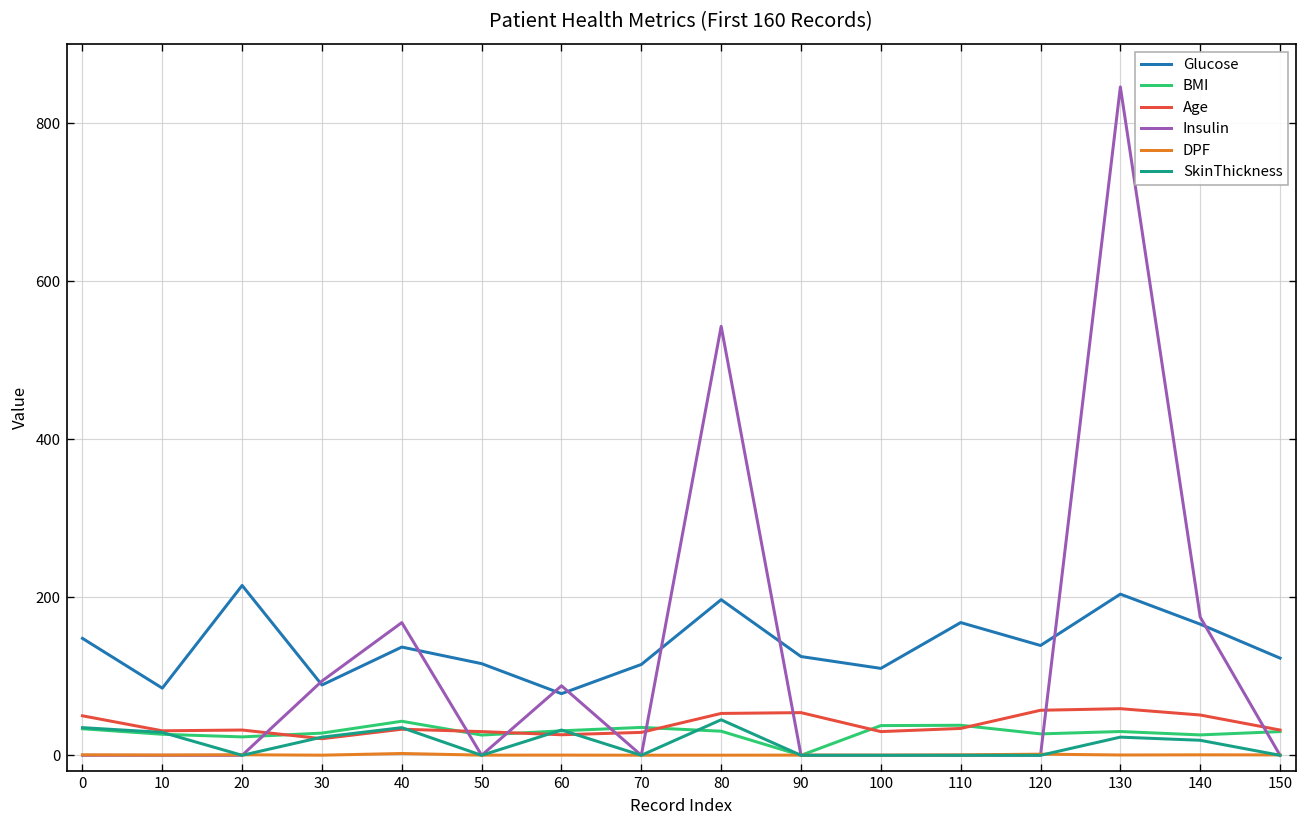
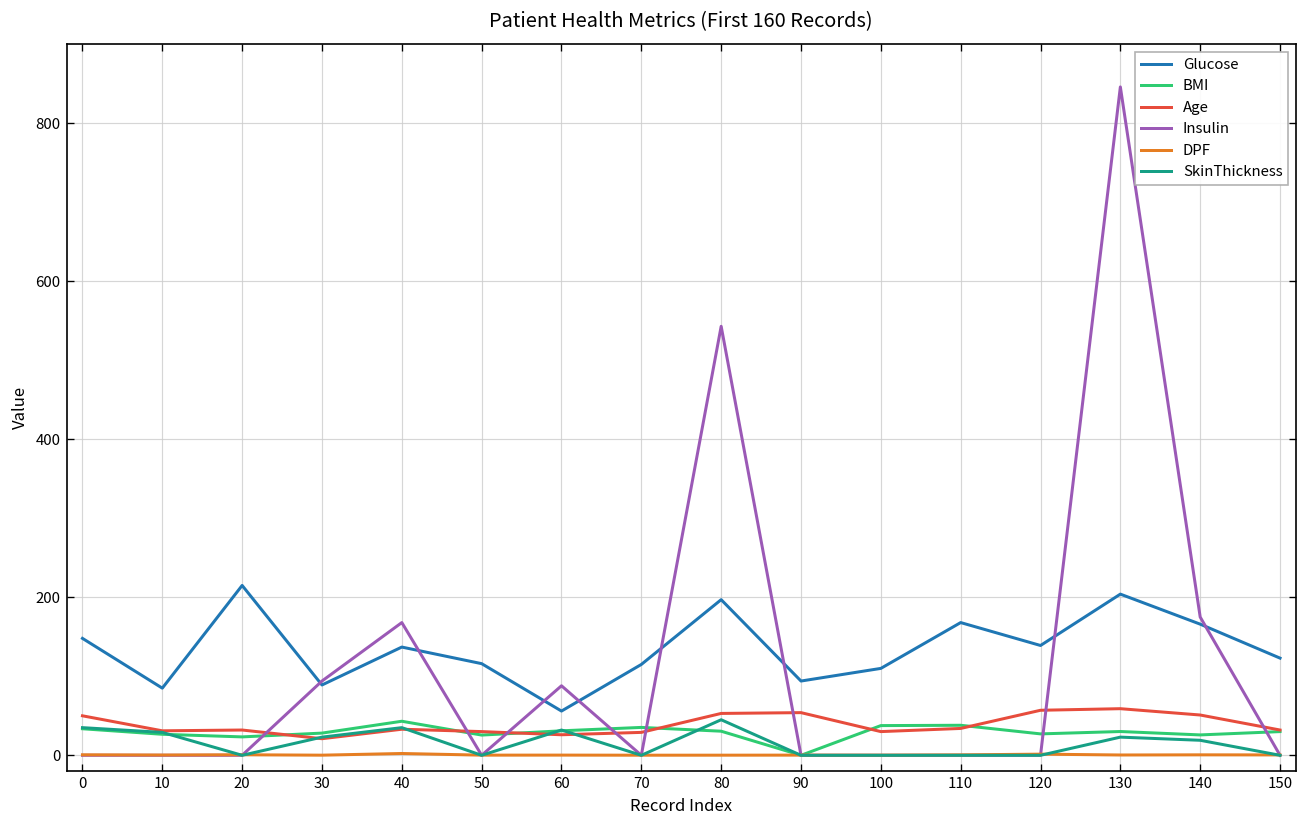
  {
    "Glucose": {
      "0": 150,
      "10": 90,
      "20": 220,
      "30": 90,
      "40": 140,
      "50": 120,
-     "60": 80,
+     "60": 60,
      "70": 120,
      "80": 200,
-     "90": 130,
+     "90": 90,
      "100": 110,
      "110": 170,
      "120": 140,
      "130": 200,
      "140": 170,
      "150": 120
    },
    "Insulin": {
      "30": 90,
      "40": 170,
      "60": 90,
      "80": 540,
      "130": 850,
      "140": 180
    }
  }
